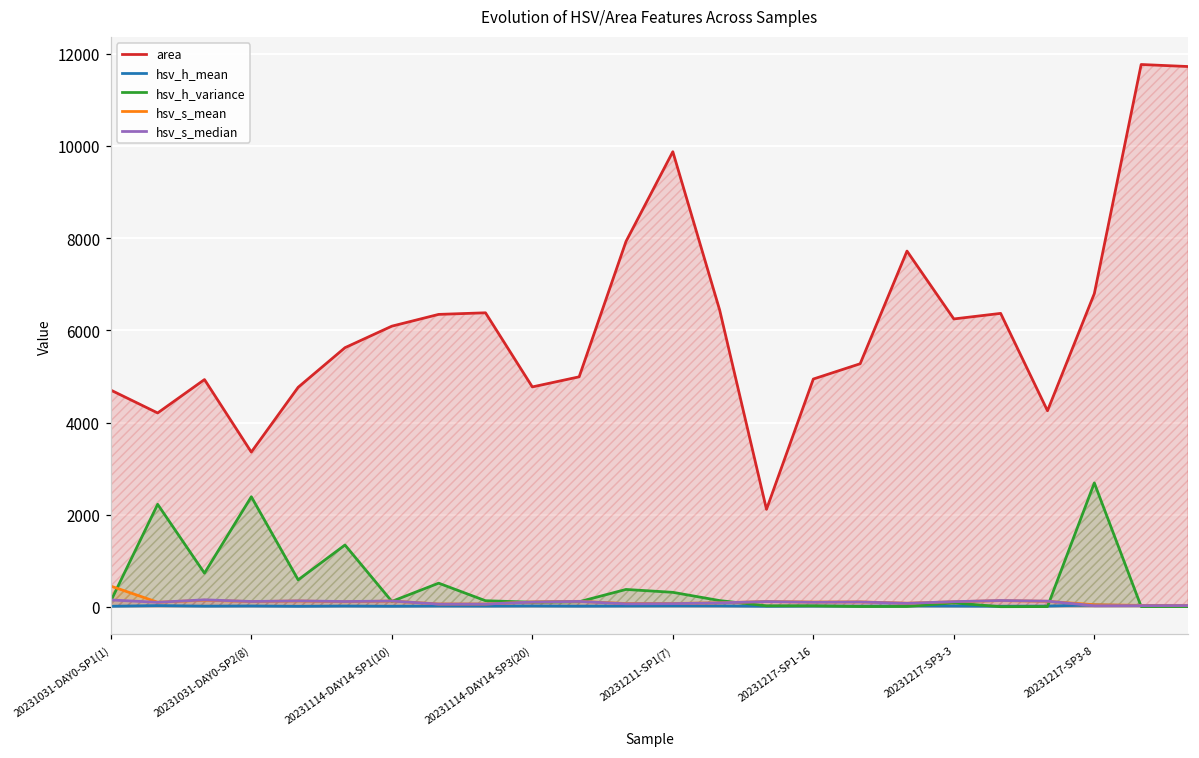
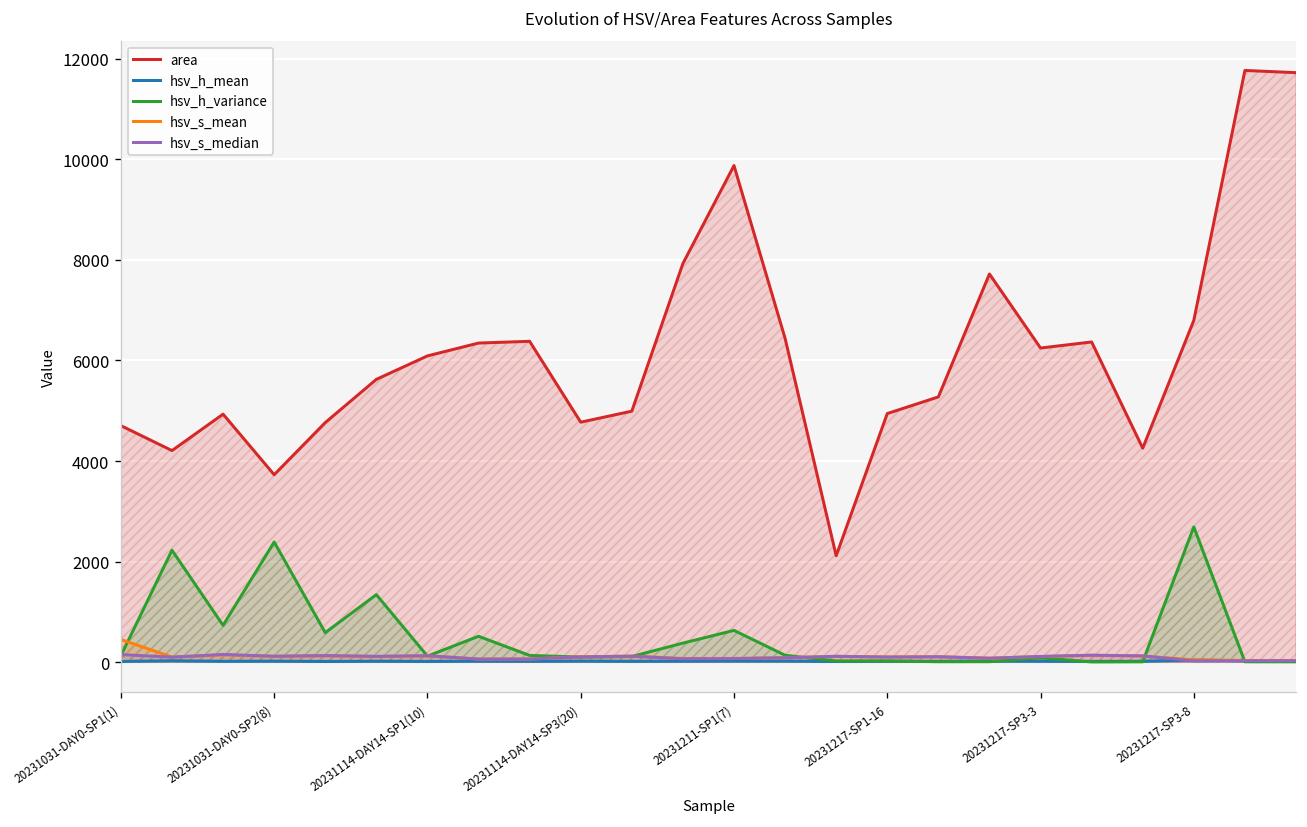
  {
    "area": {
      "20231031-DAY0-SP1(1)": 4700,
-     "20231031-DAY0-SP2(8)": 3400,
+     "20231031-DAY0-SP2(8)": 3700,
      "20231114-DAY14-SP1(10)": 6100,
      "20231114-DAY14-SP3(20)": 4800,
      "20231211-SP1(7)": 9900,
      "20231217-SP1-16": 4900,
      "20231217-SP3-3": 6200,
      "20231217-SP3-8": 6800
    },
    "hsv_h_mean": {
      "20231031-DAY0-SP1(1)": 0,
      "20231031-DAY0-SP2(8)": 0,
      "20231114-DAY14-SP1(10)": 0,
      "20231114-DAY14-SP3(20)": 0,
      "20231217-SP3-3": 0
    },
    "hsv_h_variance": {
      "20231031-DAY0-SP2(8)": 2400,
-     "20231211-SP1(7)": 300,
+     "20231211-SP1(7)": 600,
      "20231217-SP3-8": 2700
    },
    "hsv_s_mean": {
      "20231031-DAY0-SP1(1)": 500
    }
  }
